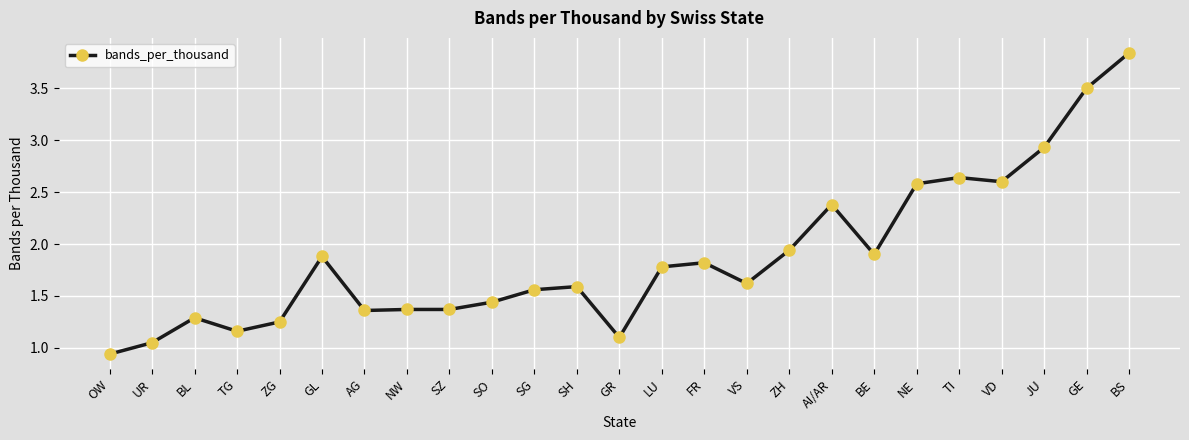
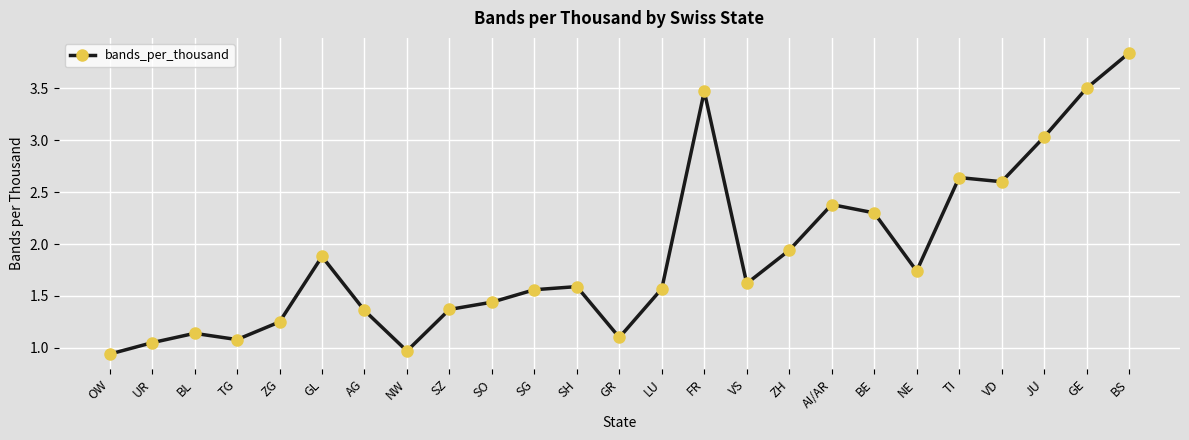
  {
    "OW": 0.94,
    "UR": 1.05,
-   "BL": 1.29,
-   "TG": 1.16,
+   "BL": 1.14,
+   "TG": 1.08,
    "ZG": 1.25,
    "GL": 1.88,
    "AG": 1.36,
-   "NW": 1.37,
+   "NW": 0.97,
    "SZ": 1.37,
    "SO": 1.44,
    "SG": 1.56,
    "SH": 1.59,
    "GR": 1.10,
-   "LU": 1.78,
-   "FR": 1.82,
+   "LU": 1.57,
+   "FR": 3.47,
    "VS": 1.62,
    "ZH": 1.94,
    "AI/AR": 2.38,
-   "BE": 1.9,
-   "NE": 2.58,
+   "BE": 2.3,
+   "NE": 1.74,
    "TI": 2.64,
    "VD": 2.60,
-   "JU": 2.93,
+   "JU": 3.03,
    "GE": 3.50,
    "BS": 3.84
  }
